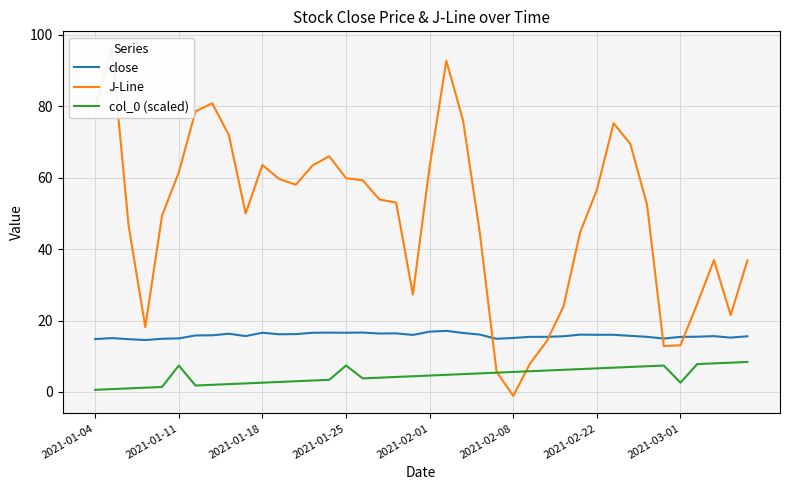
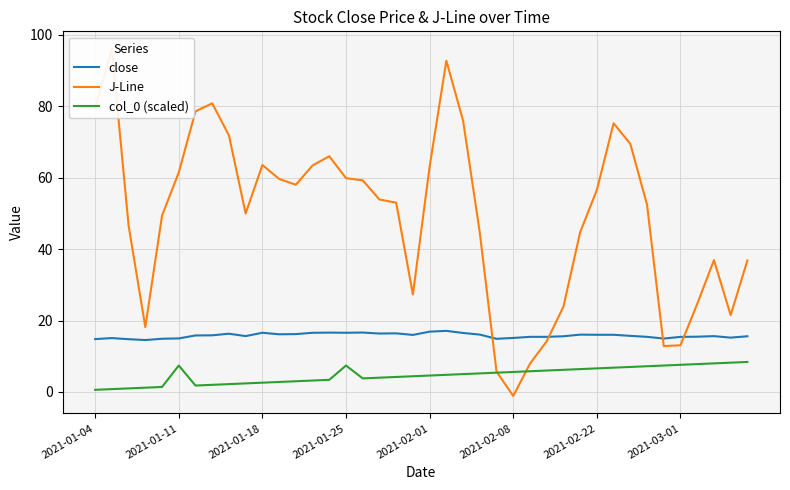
  {
    "close": {
      "2021-01-04": 15,
      "2021-01-11": 15,
      "2021-01-18": 17,
      "2021-01-25": 17,
      "2021-02-01": 17,
      "2021-02-08": 15,
      "2021-02-22": 16,
      "2021-03-01": 15
    },
    "J-Line": {
      "2021-01-11": 61,
      "2021-01-18": 64,
      "2021-01-25": 60,
      "2021-02-01": 63,
      "2021-02-08": -1,
      "2021-02-22": 57,
      "2021-03-01": 13
    },
    "col_0 (scaled)": {
      "2021-01-04": 1,
      "2021-01-11": 7,
      "2021-01-18": 3,
      "2021-01-25": 7,
      "2021-02-01": 5,
      "2021-02-08": 6,
      "2021-02-22": 7,
-     "2021-03-01": 3
+     "2021-03-01": 8
    }
  }
